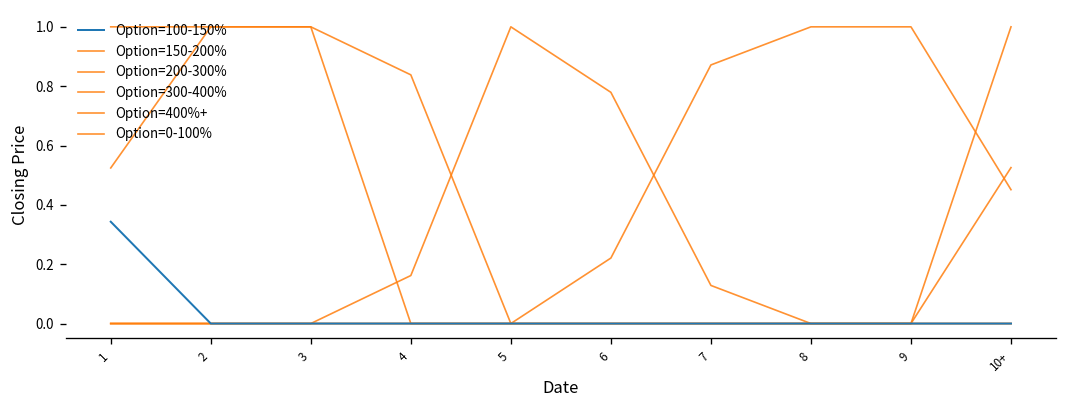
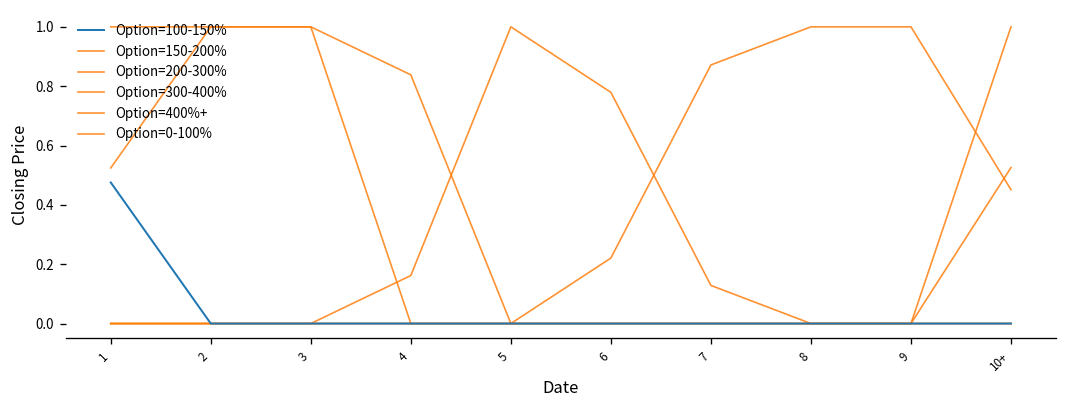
  {
    "Option=100-150%": {
-     "1": 0.34
+     "1": 0.48
    }
  }
